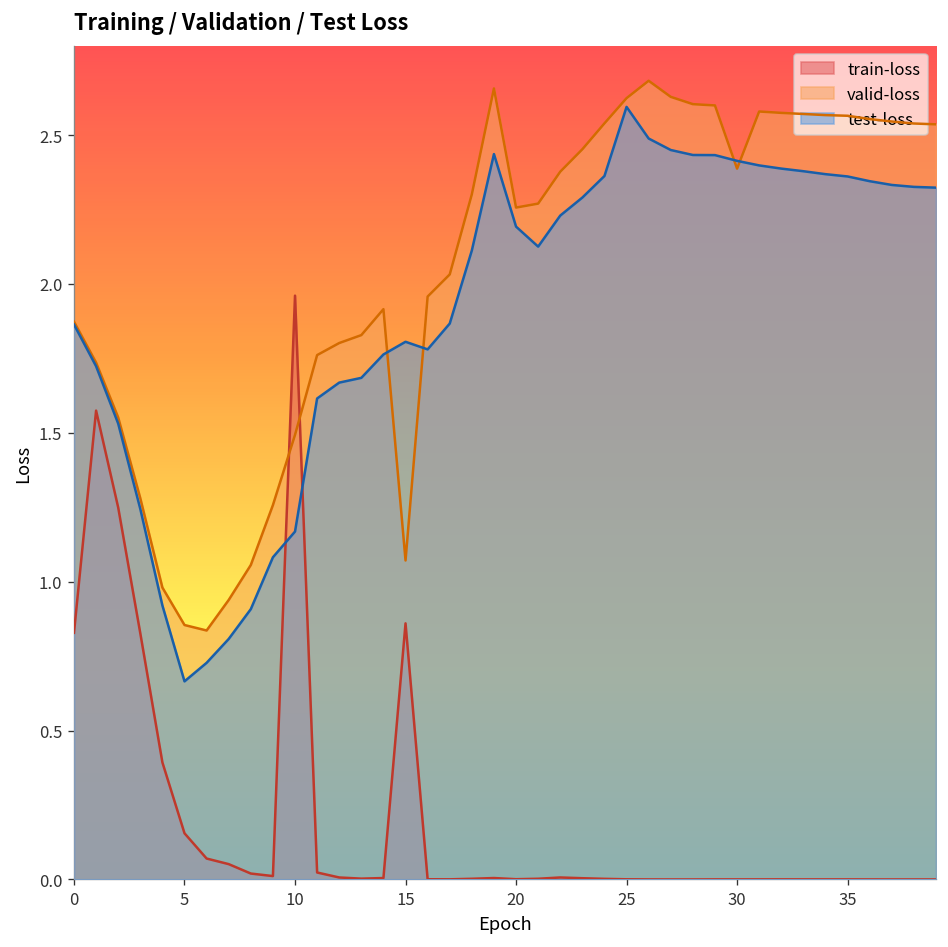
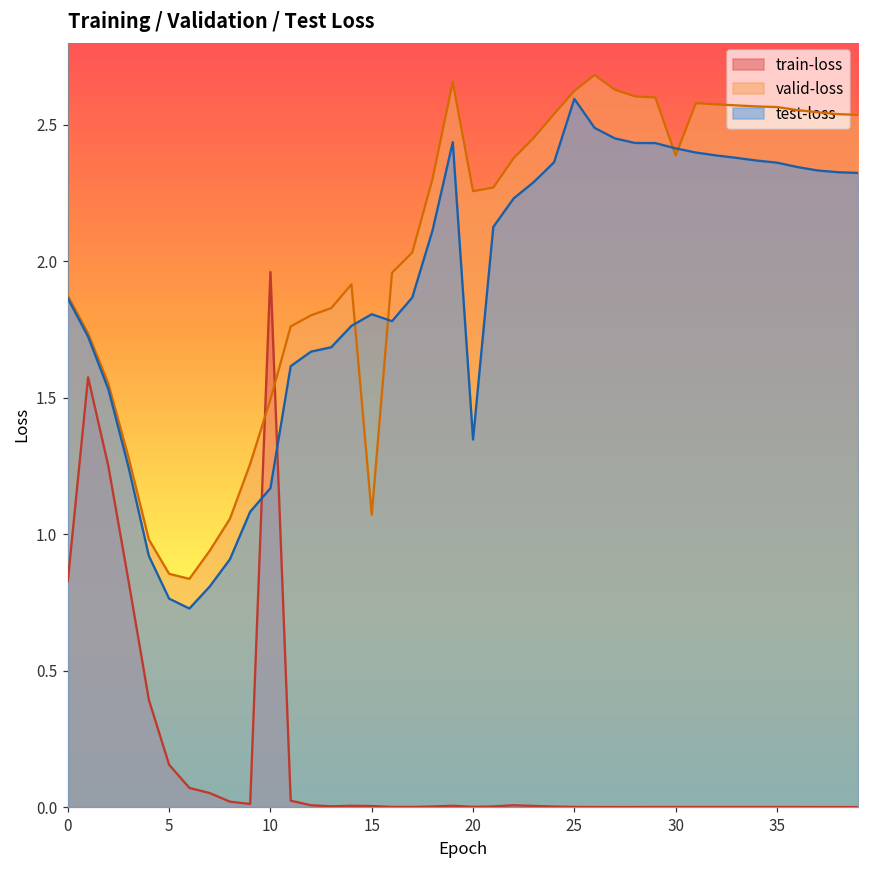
  {
    "train-loss": {
      "0": 0.83,
      "5": 0.16,
      "10": 1.96,
-     "15": 0.86,
+     "15": 0.00,
      "20": 0.00,
      "25": 0.00,
      "30": 0.00,
      "35": 0.00
    },
    "valid-loss": {
      "5": 0.85,
      "10": 1.49,
      "15": 1.07,
      "20": 2.26,
      "25": 2.62,
      "30": 2.39
    },
    "test-loss": {
-     "5": 0.67,
+     "5": 0.76,
      "10": 1.17,
      "15": 1.81,
-     "20": 2.19,
+     "20": 1.35,
      "25": 2.59,
      "30": 2.41,
      "35": 2.36
    }
  }
